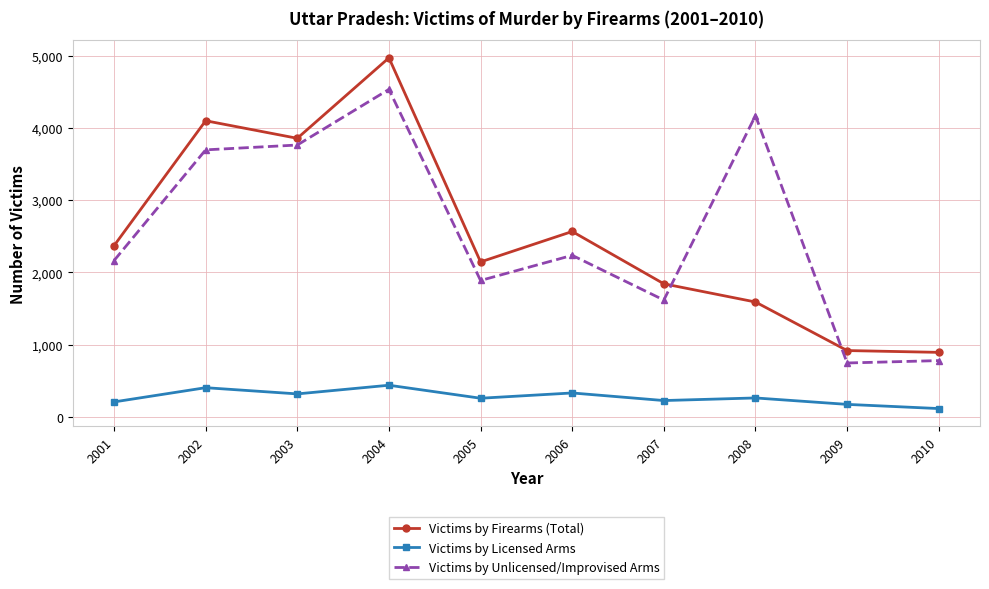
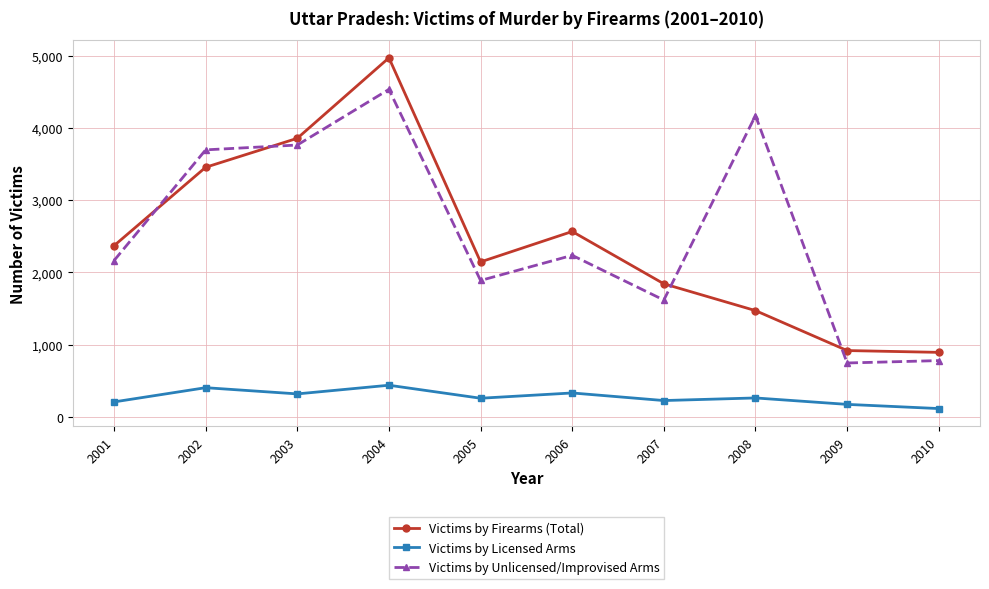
  {
    "Victims by Firearms (Total)": {
      "2001": "2,400",
-     "2002": "4,100",
+     "2002": "3,500",
      "2003": "3,900",
      "2004": "5,000",
      "2005": "2,100",
      "2006": "2,600",
      "2007": "1,800",
-     "2008": "1,600",
+     "2008": "1,500",
      "2009": "900",
      "2010": "900"
    },
    "Victims by Licensed Arms": {
      "2001": "200",
      "2002": "400",
      "2003": "300",
      "2004": "400",
      "2005": "300",
      "2006": "300",
      "2007": "200",
      "2008": "300",
      "2009": "200",
      "2010": "100"
    },
    "Victims by Unlicensed/Improvised Arms": {
      "2001": "2,200",
      "2002": "3,700",
      "2003": "3,800",
      "2004": "4,500",
      "2005": "1,900",
      "2006": "2,200",
      "2007": "1,600",
      "2008": "4,200",
      "2009": "700",
      "2010": "800"
    }
  }
